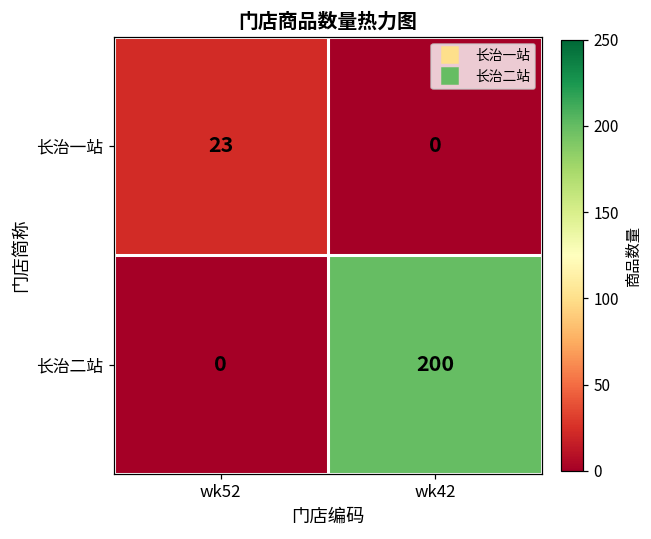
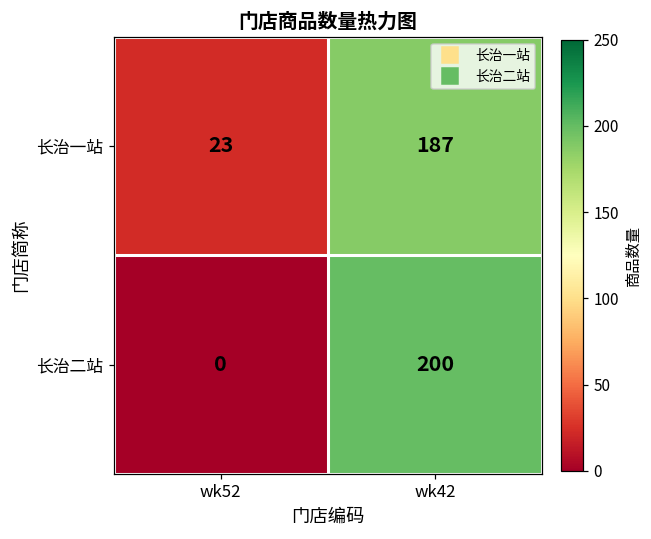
  {
    "长治一站": {
      "wk52": 23,
-     "wk42": 0
+     "wk42": 187
    },
    "长治二站": {
      "wk52": 0,
      "wk42": 200
    }
  }
